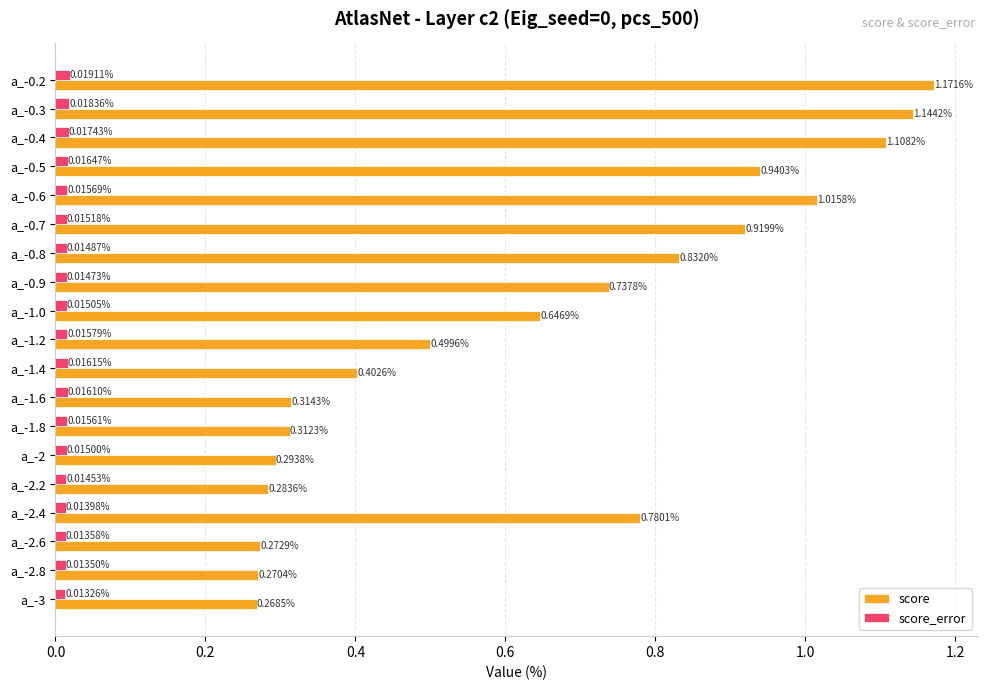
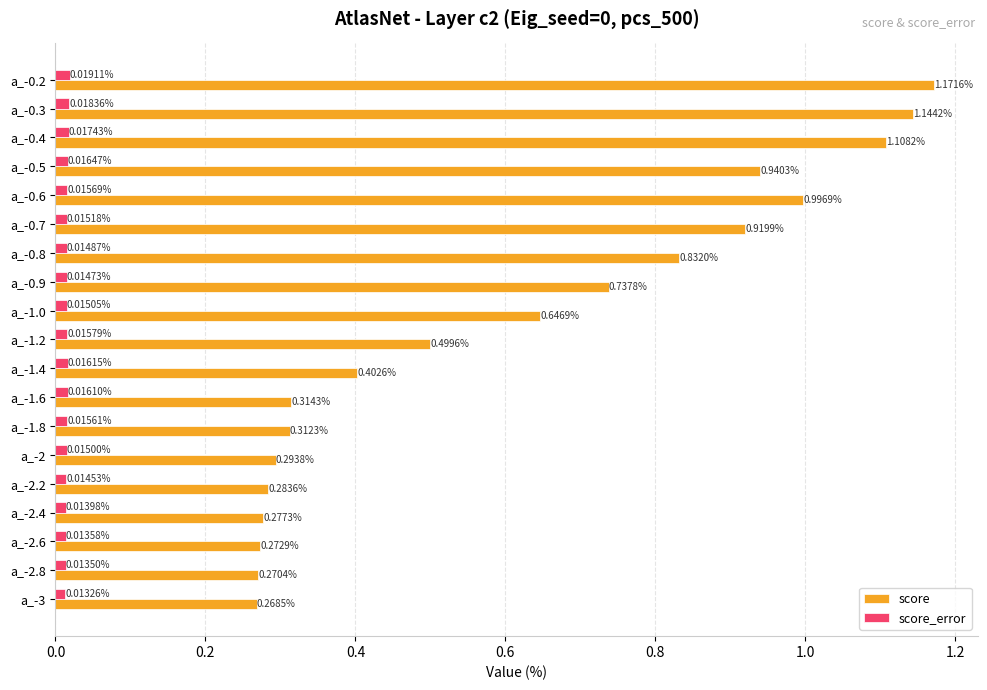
  {
    "score": {
      "a_-0.2": "1.1716%",
      "a_-0.3": "1.1442%",
      "a_-0.4": "1.1082%",
      "a_-0.5": "0.9403%",
-     "a_-0.6": "1.0158%",
+     "a_-0.6": "0.9969%",
      "a_-0.7": "0.9199%",
      "a_-0.8": "0.8320%",
      "a_-0.9": "0.7378%",
      "a_-1.0": "0.6469%",
      "a_-1.2": "0.4996%",
      "a_-1.4": "0.4026%",
      "a_-1.6": "0.3143%",
      "a_-1.8": "0.3123%",
      "a_-2": "0.2938%",
      "a_-2.2": "0.2836%",
-     "a_-2.4": "0.7801%",
+     "a_-2.4": "0.2773%",
      "a_-2.6": "0.2729%",
      "a_-2.8": "0.2704%",
      "a_-3": "0.2685%"
    },
    "score_error": {
      "a_-0.2": "0.01911%",
      "a_-0.3": "0.01836%",
      "a_-0.4": "0.01743%",
      "a_-0.5": "0.01647%",
      "a_-0.6": "0.01569%",
      "a_-0.7": "0.01518%",
      "a_-0.8": "0.01487%",
      "a_-0.9": "0.01473%",
      "a_-1.0": "0.01505%",
      "a_-1.2": "0.01579%",
      "a_-1.4": "0.01615%",
      "a_-1.6": "0.01610%",
      "a_-1.8": "0.01561%",
      "a_-2": "0.01500%",
      "a_-2.2": "0.01453%",
      "a_-2.4": "0.01398%",
      "a_-2.6": "0.01358%",
      "a_-2.8": "0.01350%",
      "a_-3": "0.01326%"
    }
  }
